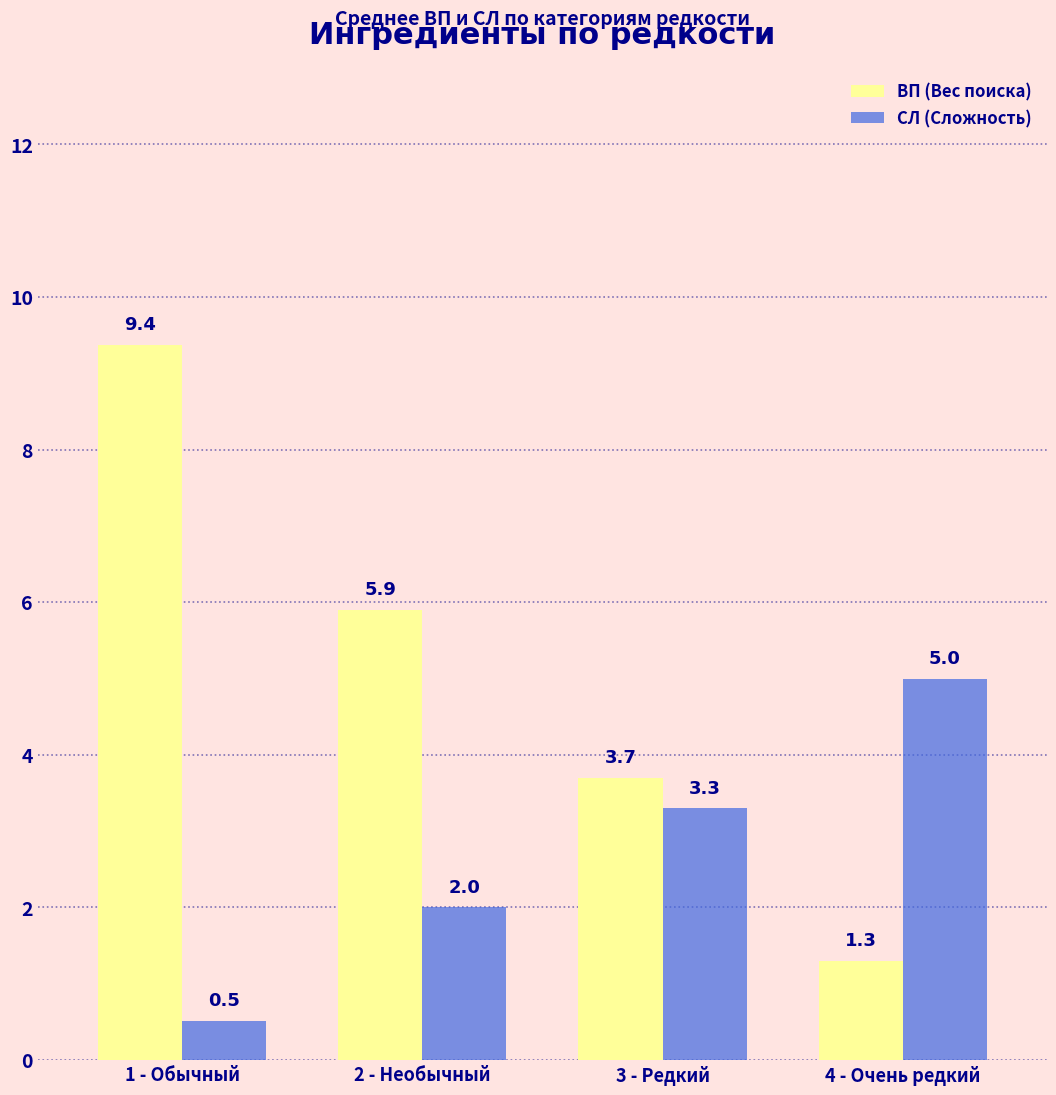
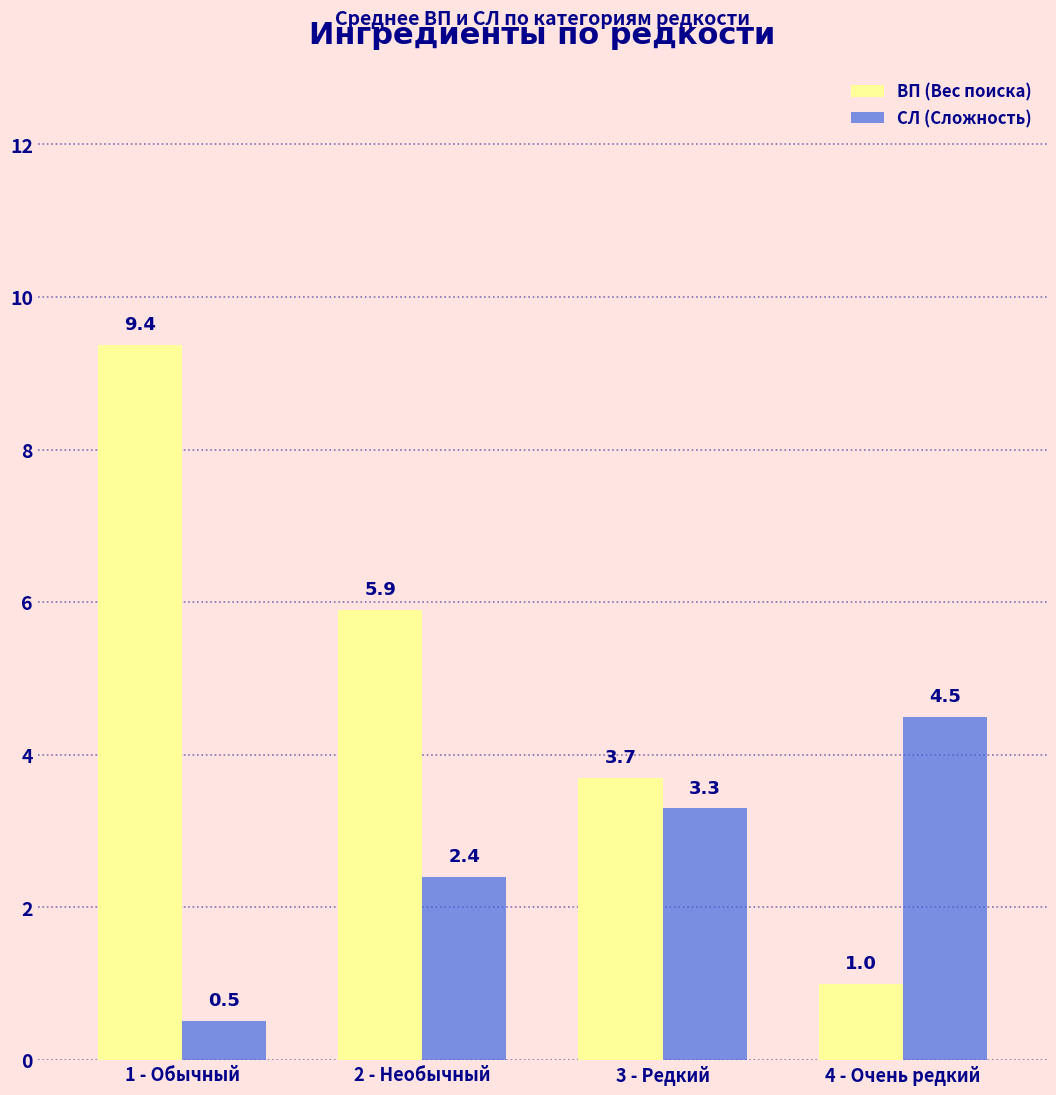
  {
    "ВП (Вес поиска)": {
      "1 - Обычный": 9.4,
      "2 - Необычный": 5.9,
      "3 - Редкий": 3.7,
-     "4 - Очень редкий": 1.3
+     "4 - Очень редкий": 1.0
    },
    "СЛ (Сложность)": {
      "1 - Обычный": 0.5,
-     "2 - Необычный": 2.0,
+     "2 - Необычный": 2.4,
      "3 - Редкий": 3.3,
-     "4 - Очень редкий": 5.0
+     "4 - Очень редкий": 4.5
    }
  }
